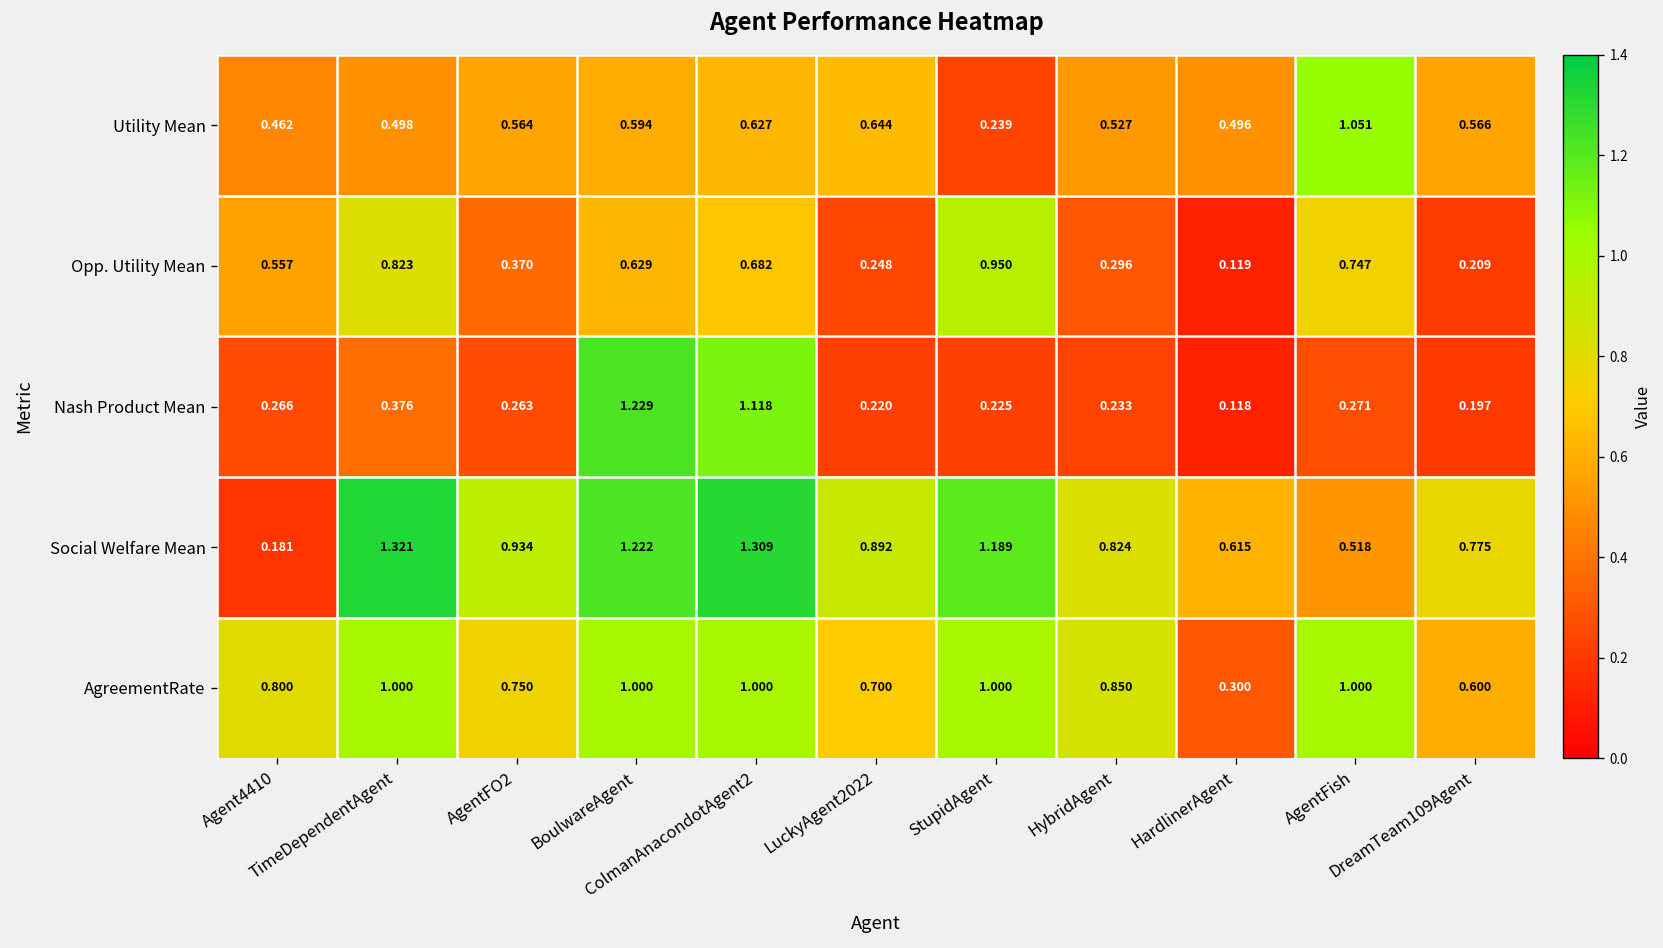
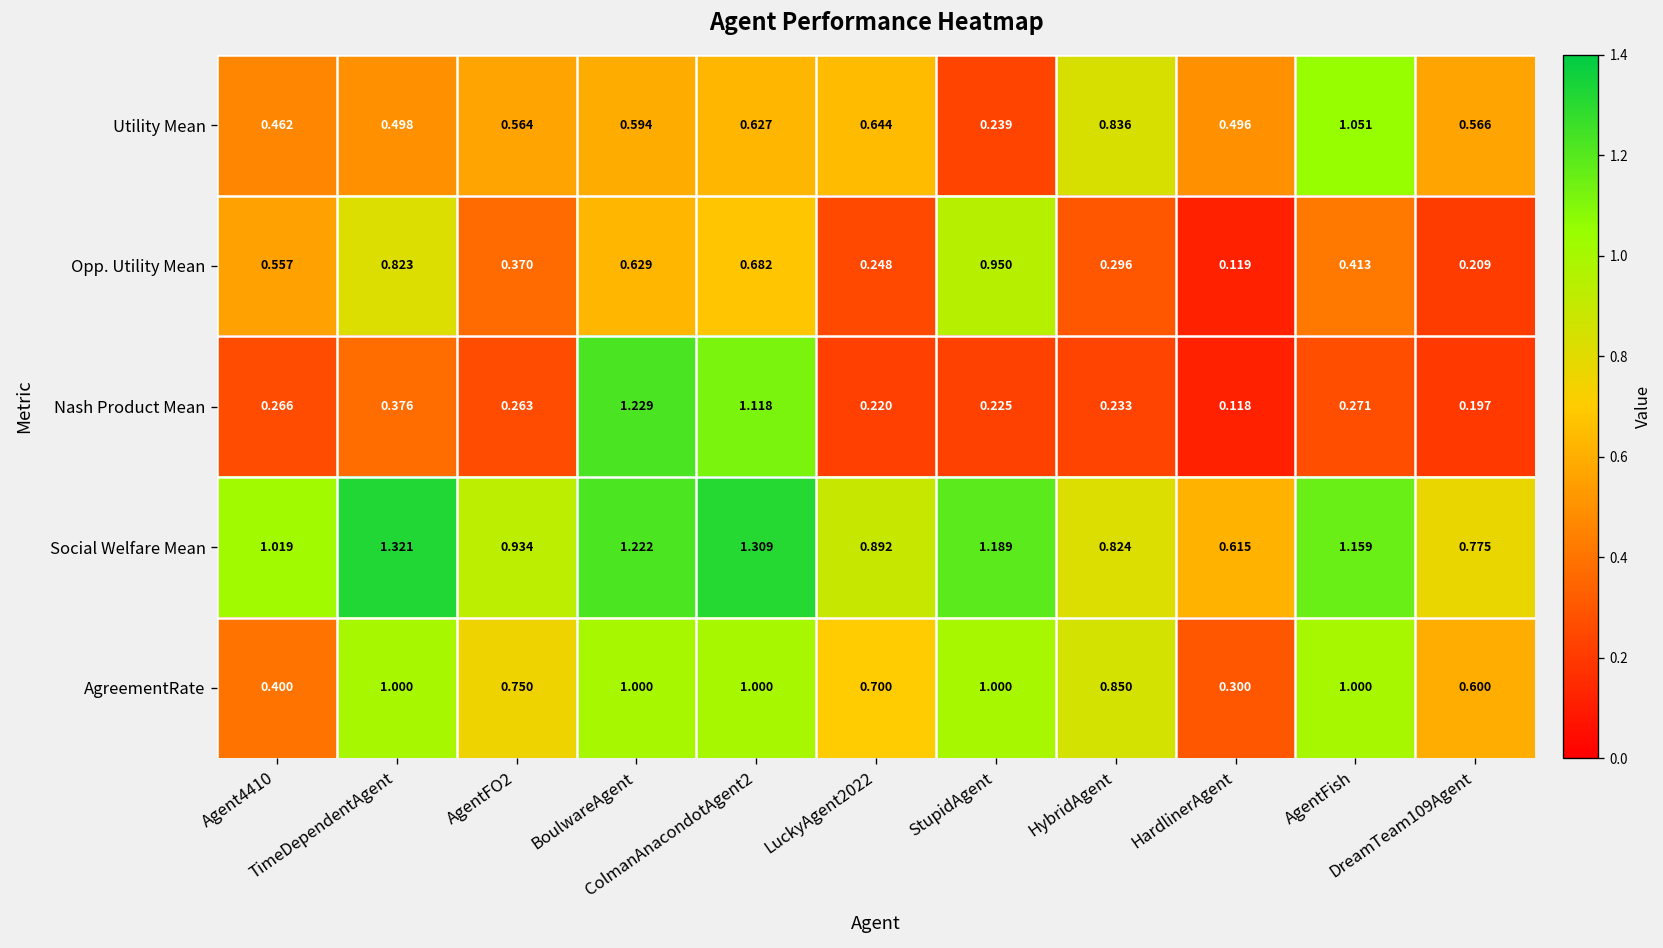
  {
    "Utility Mean": {
      "Agent4410": 0.462,
      "TimeDependentAgent": 0.498,
      "AgentFO2": 0.564,
      "BoulwareAgent": 0.594,
      "ColmanAnacondotAgent2": 0.627,
      "LuckyAgent2022": 0.644,
      "StupidAgent": 0.239,
-     "HybridAgent": 0.527,
+     "HybridAgent": 0.836,
      "HardlinerAgent": 0.496,
      "AgentFish": 1.051,
      "DreamTeam109Agent": 0.566
    },
    "Opp. Utility Mean": {
      "Agent4410": 0.557,
      "TimeDependentAgent": 0.823,
      "AgentFO2": 0.370,
      "BoulwareAgent": 0.629,
      "ColmanAnacondotAgent2": 0.682,
      "LuckyAgent2022": 0.248,
      "StupidAgent": 0.950,
      "HybridAgent": 0.296,
      "HardlinerAgent": 0.119,
-     "AgentFish": 0.747,
+     "AgentFish": 0.413,
      "DreamTeam109Agent": 0.209
    },
    "Nash Product Mean": {
      "Agent4410": 0.266,
      "TimeDependentAgent": 0.376,
      "AgentFO2": 0.263,
      "BoulwareAgent": 1.229,
      "ColmanAnacondotAgent2": 1.118,
      "LuckyAgent2022": 0.220,
      "StupidAgent": 0.225,
      "HybridAgent": 0.233,
      "HardlinerAgent": 0.118,
      "AgentFish": 0.271,
      "DreamTeam109Agent": 0.197
    },
    "Social Welfare Mean": {
-     "Agent4410": 0.181,
+     "Agent4410": 1.019,
      "TimeDependentAgent": 1.321,
      "AgentFO2": 0.934,
      "BoulwareAgent": 1.222,
      "ColmanAnacondotAgent2": 1.309,
      "LuckyAgent2022": 0.892,
      "StupidAgent": 1.189,
      "HybridAgent": 0.824,
      "HardlinerAgent": 0.615,
-     "AgentFish": 0.518,
+     "AgentFish": 1.159,
      "DreamTeam109Agent": 0.775
    },
    "AgreementRate": {
-     "Agent4410": 0.800,
+     "Agent4410": 0.400,
      "TimeDependentAgent": 1.000,
      "AgentFO2": 0.750,
      "BoulwareAgent": 1.000,
      "ColmanAnacondotAgent2": 1.000,
      "LuckyAgent2022": 0.700,
      "StupidAgent": 1.000,
      "HybridAgent": 0.850,
      "HardlinerAgent": 0.300,
      "AgentFish": 1.000,
      "DreamTeam109Agent": 0.600
    }
  }
